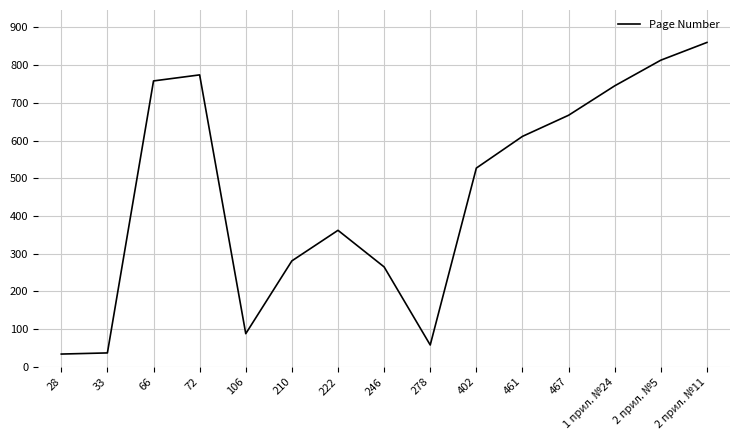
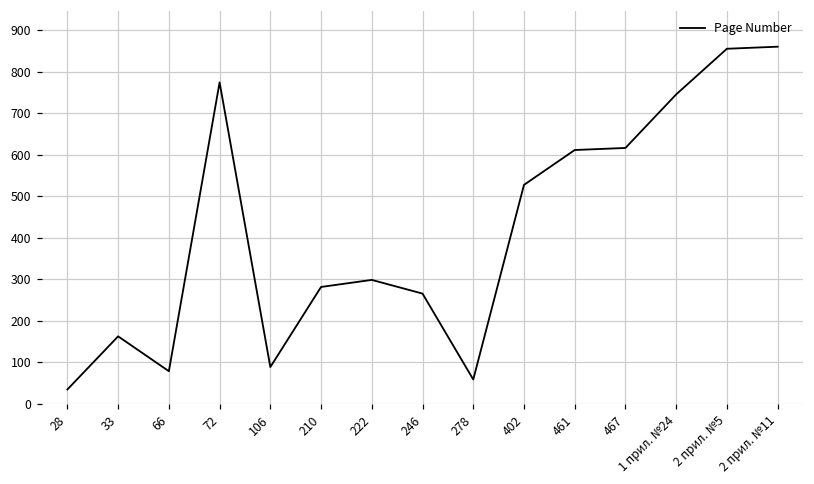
  {
    "28": 30,
-   "33": 40,
-   "66": 760,
+   "33": 160,
+   "66": 80,
    "72": 770,
    "106": 90,
    "210": 280,
-   "222": 360,
+   "222": 300,
    "246": 270,
    "278": 60,
    "402": 530,
    "461": 610,
-   "467": 670,
+   "467": 620,
    "1 прил. №24": 750,
-   "2 прил. №5": 810,
+   "2 прил. №5": 860,
    "2 прил. №11": 860
  }
